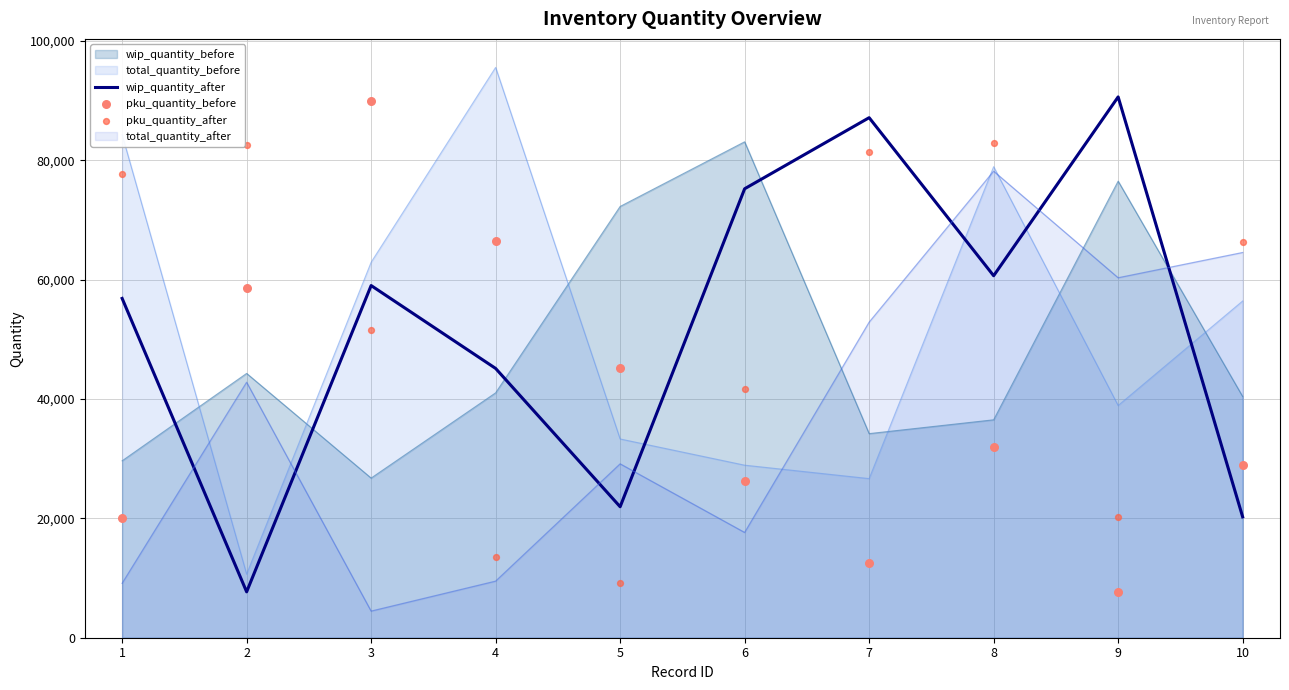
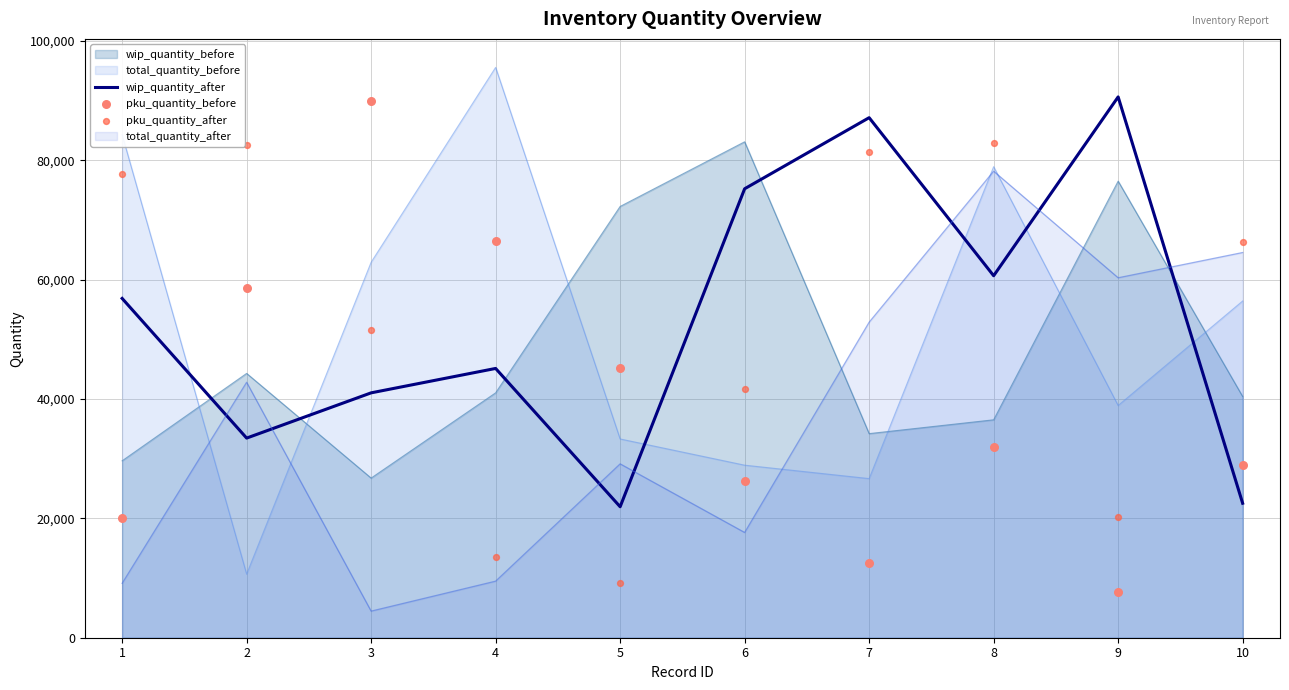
  {
    "wip_quantity_after": {
      "1": "57,000",
-     "2": "8,000",
-     "3": "59,000",
+     "2": "33,000",
+     "3": "41,000",
      "4": "45,000",
      "5": "22,000",
      "6": "75,000",
      "7": "87,000",
      "8": "61,000",
      "9": "91,000",
-     "10": "20,000"
+     "10": "23,000"
    }
  }
